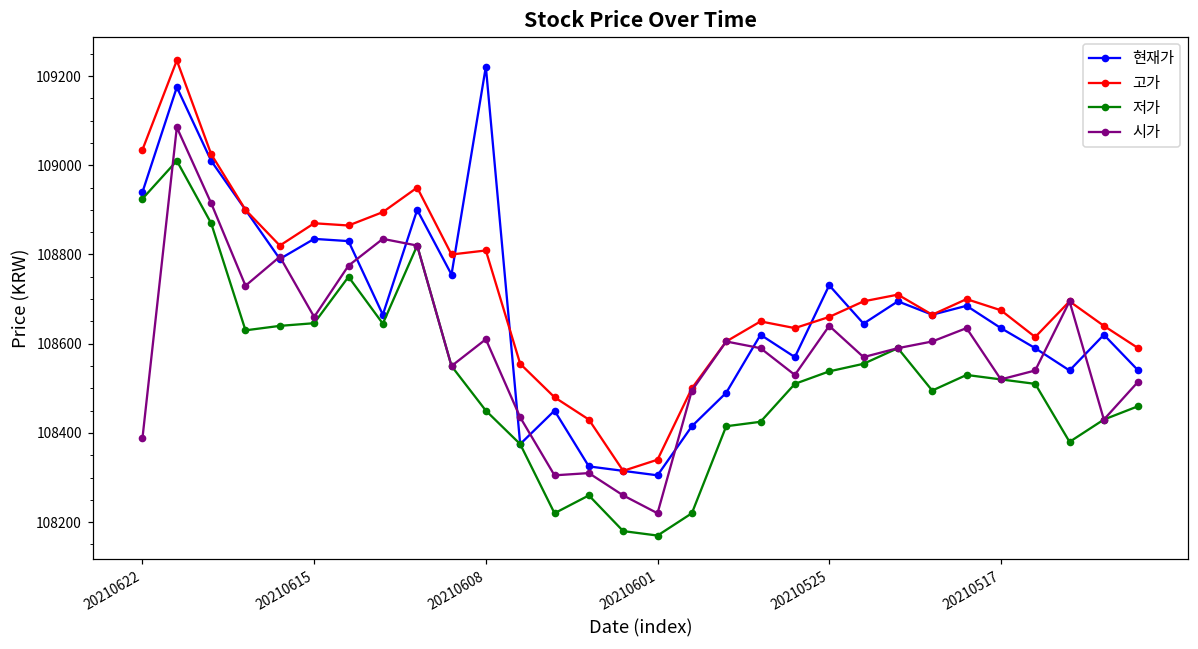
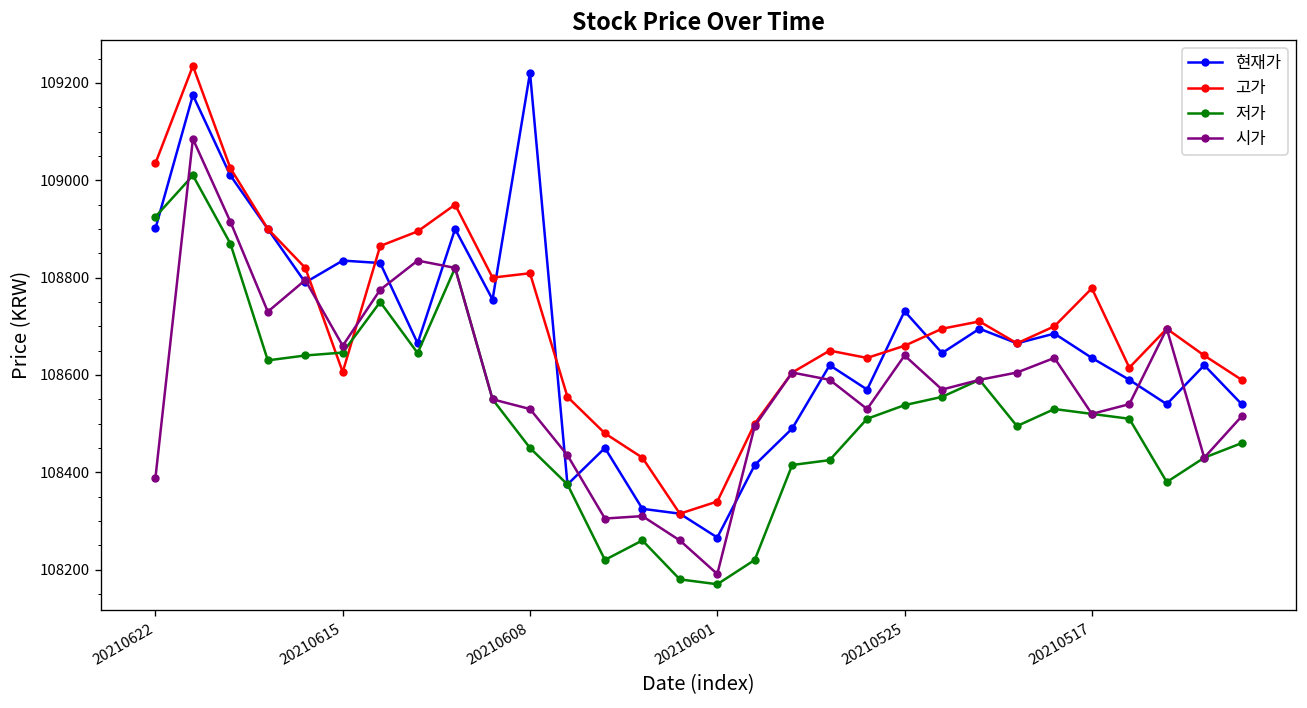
  {
    "현재가": {
-     "20210622": 108940,
+     "20210622": 108900,
      "20210615": 108840,
      "20210608": 109220,
-     "20210601": 108310,
+     "20210601": 108270,
      "20210525": 108730,
      "20210517": 108640
    },
    "고가": {
      "20210622": 109040,
-     "20210615": 108870,
+     "20210615": 108610,
      "20210608": 108810,
      "20210601": 108340,
      "20210525": 108660,
-     "20210517": 108680
+     "20210517": 108780
    },
    "저가": {
      "20210622": 108930,
      "20210615": 108650,
      "20210608": 108450,
      "20210601": 108170,
      "20210525": 108540
    },
    "시가": {
      "20210622": 108390,
      "20210615": 108660,
-     "20210608": 108610,
-     "20210601": 108220,
+     "20210608": 108530,
+     "20210601": 108190,
      "20210525": 108640
    }
  }
